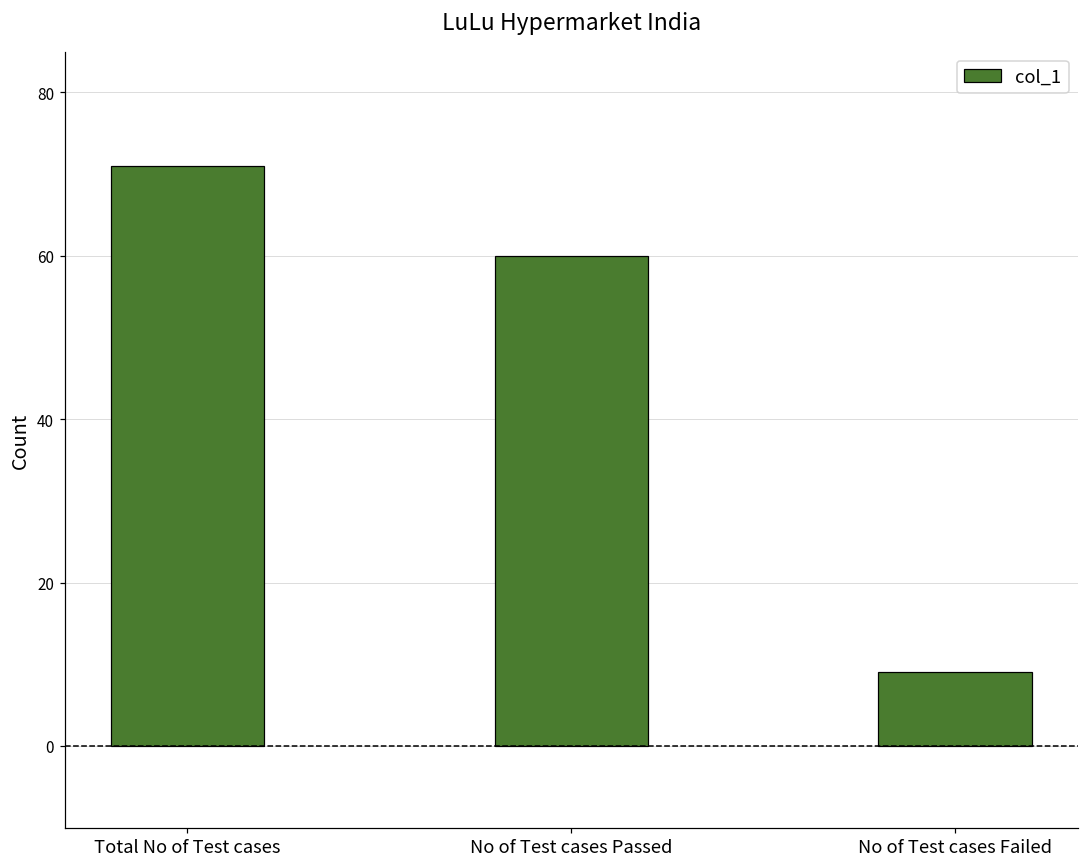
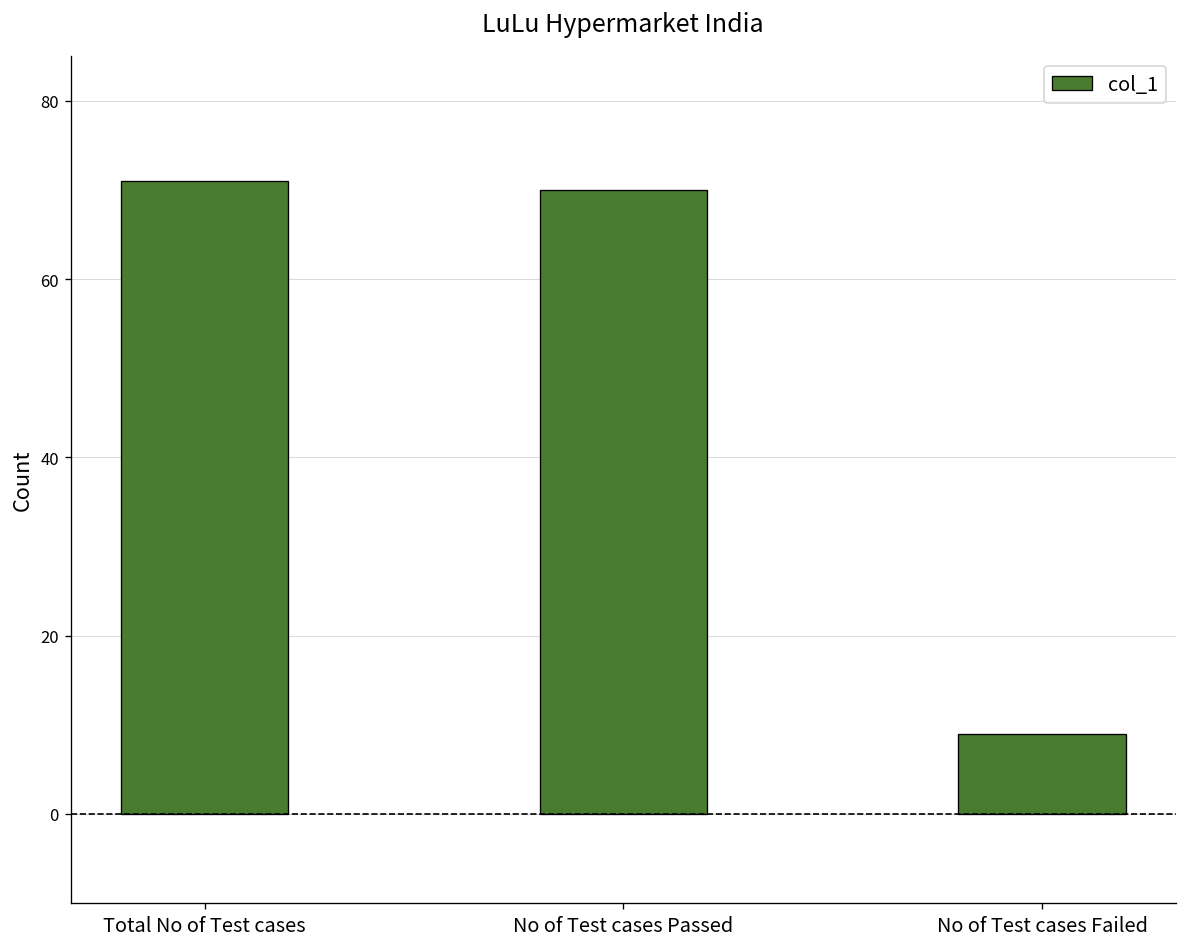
  {
    "Total No of Test cases": 71,
-   "No of Test cases Passed": 60,
+   "No of Test cases Passed": 70,
    "No of Test cases Failed": 9
  }
